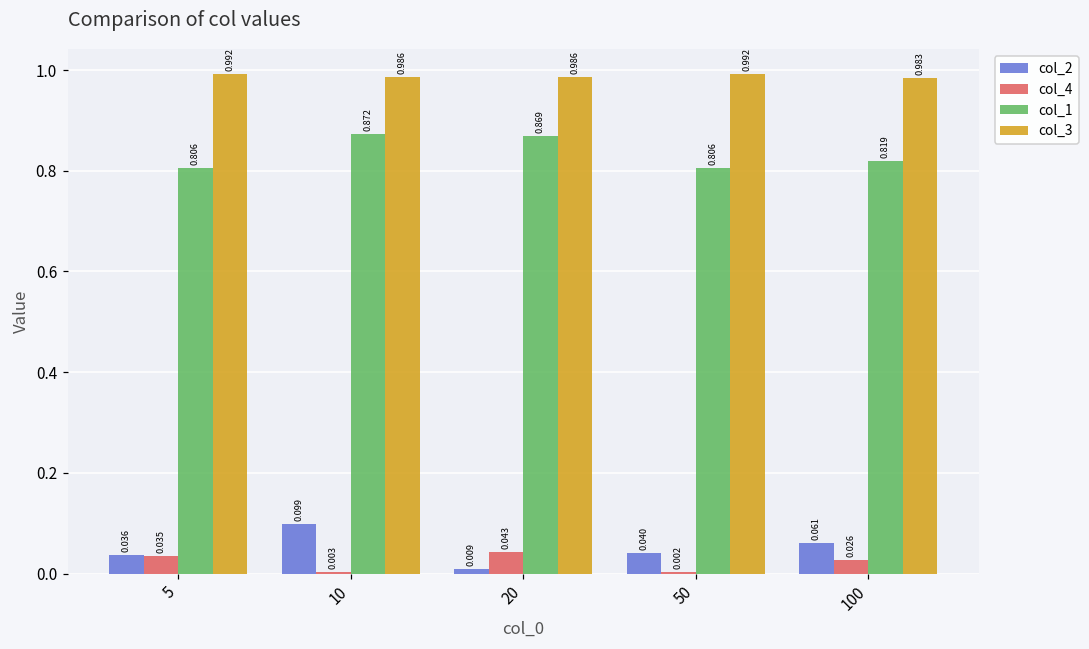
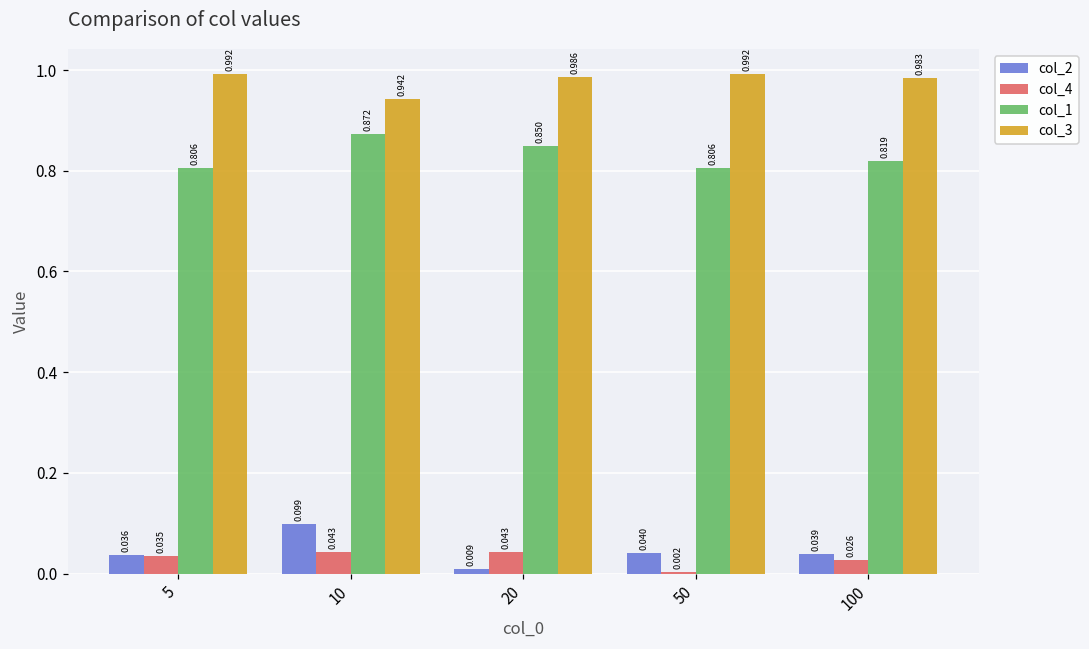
  {
    "col_2": {
      "5": 0.036,
      "10": 0.099,
      "20": 0.009,
      "50": 0.040,
-     "100": 0.061
+     "100": 0.039
    },
    "col_4": {
      "5": 0.035,
-     "10": 0.003,
+     "10": 0.043,
      "20": 0.043,
      "50": 0.002,
      "100": 0.026
    },
    "col_1": {
      "5": 0.806,
      "10": 0.872,
-     "20": 0.869,
+     "20": 0.850,
      "50": 0.806,
      "100": 0.819
    },
    "col_3": {
      "5": 0.992,
-     "10": 0.986,
+     "10": 0.942,
      "20": 0.986,
      "50": 0.992,
      "100": 0.983
    }
  }
